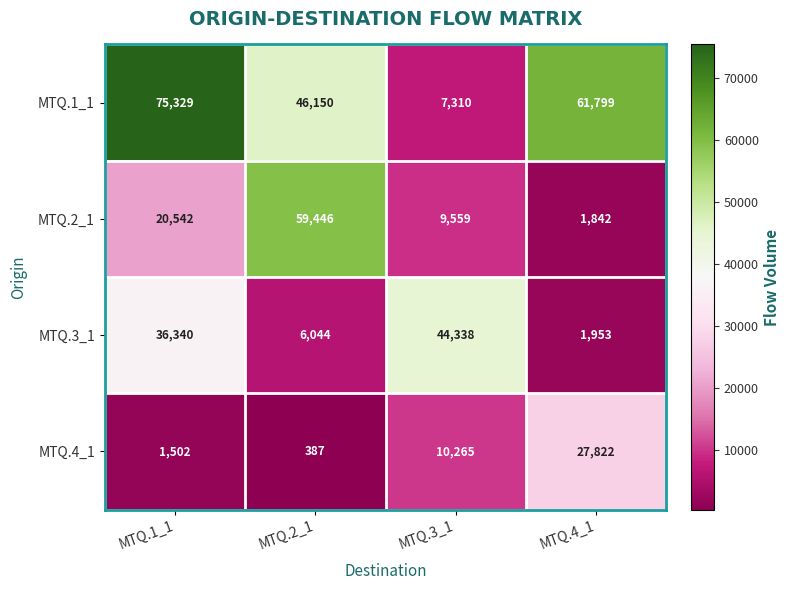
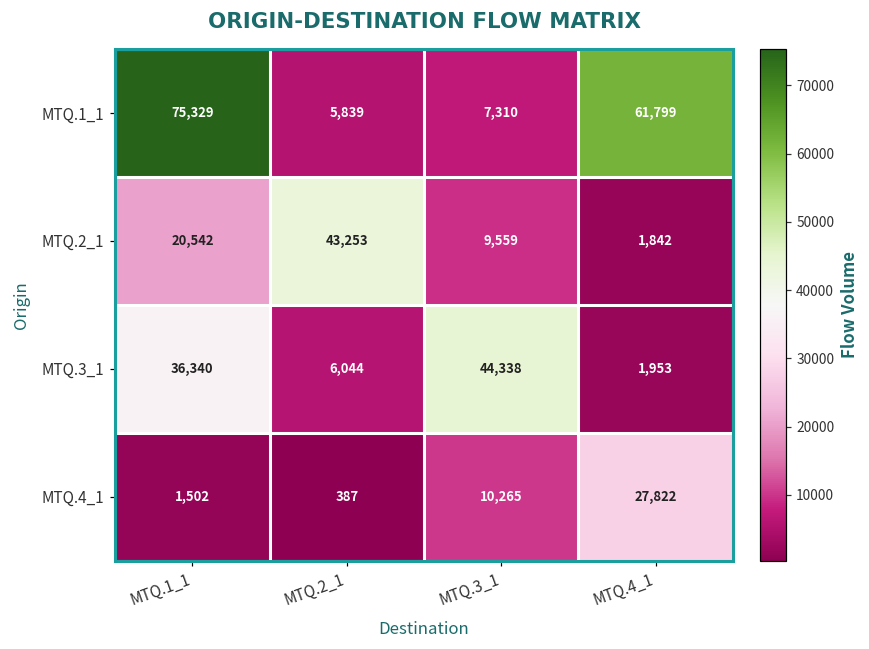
  {
    "MTQ.1_1": {
      "MTQ.1_1": "75,329",
-     "MTQ.2_1": "46,150",
+     "MTQ.2_1": "5,839",
      "MTQ.3_1": "7,310",
      "MTQ.4_1": "61,799"
    },
    "MTQ.2_1": {
      "MTQ.1_1": "20,542",
-     "MTQ.2_1": "59,446",
+     "MTQ.2_1": "43,253",
      "MTQ.3_1": "9,559",
      "MTQ.4_1": "1,842"
    },
    "MTQ.3_1": {
      "MTQ.1_1": "36,340",
      "MTQ.2_1": "6,044",
      "MTQ.3_1": "44,338",
      "MTQ.4_1": "1,953"
    },
    "MTQ.4_1": {
      "MTQ.1_1": "1,502",
      "MTQ.2_1": "387",
      "MTQ.3_1": "10,265",
      "MTQ.4_1": "27,822"
    }
  }
